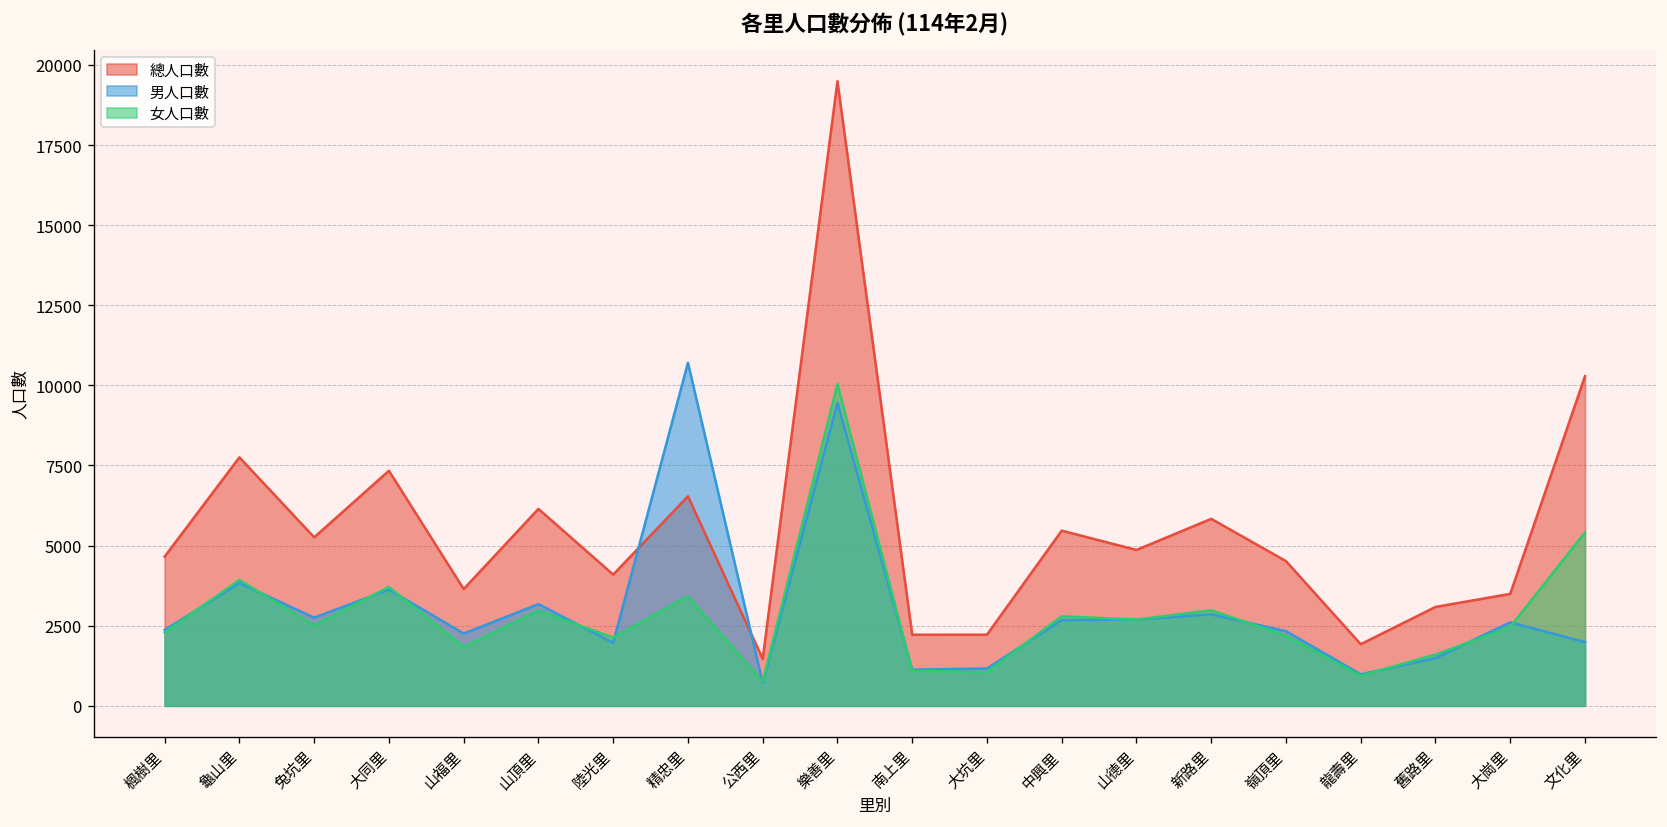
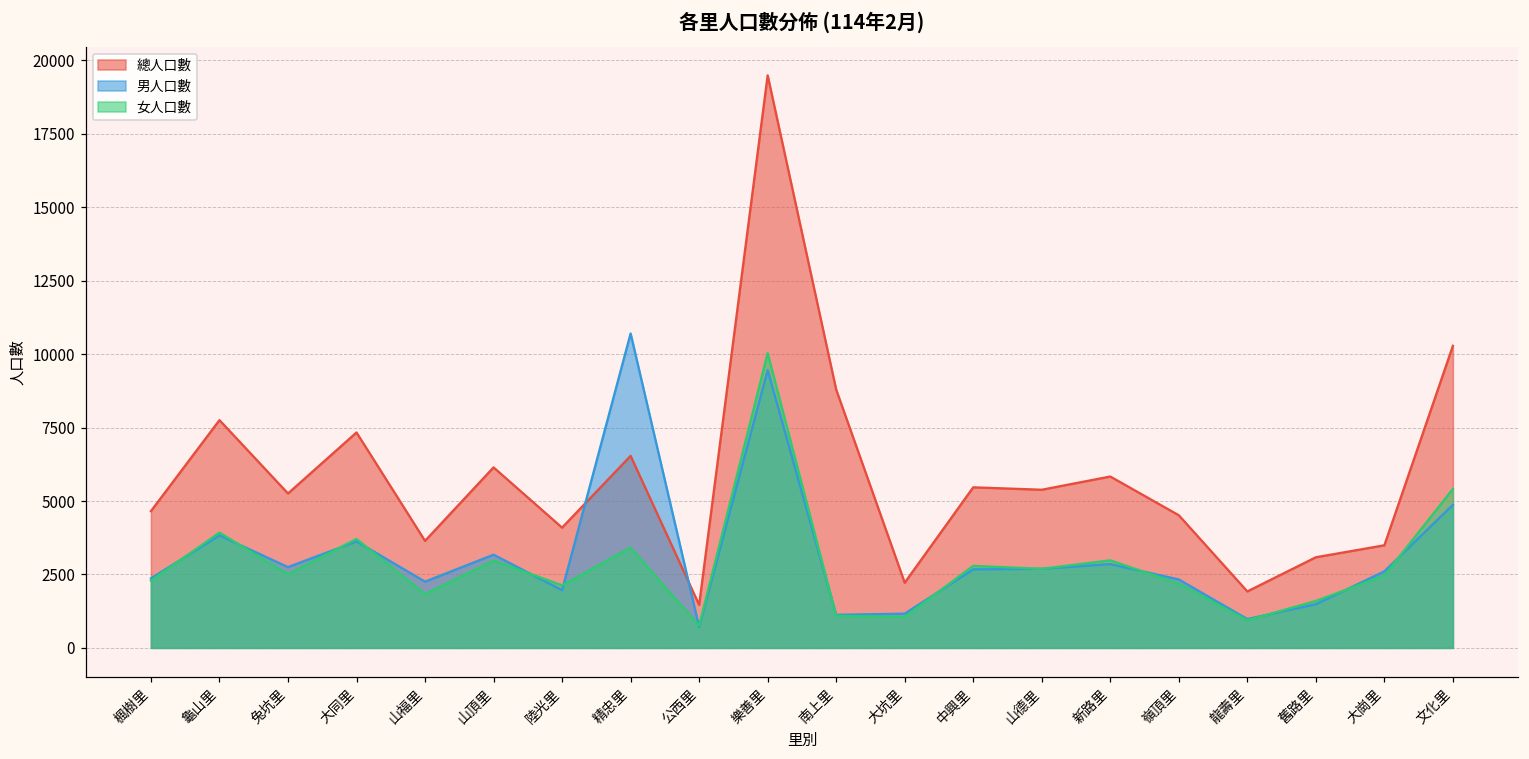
  {
    "總人口數": {
      "楓樹里": 4700,
      "龜山里": 7800,
      "兔坑里": 5300,
      "大同里": 7300,
      "山福里": 3600,
      "山頂里": 6100,
      "陸光里": 4100,
      "精忠里": 6500,
      "公西里": 1500,
      "樂善里": 19500,
-     "南上里": 2200,
+     "南上里": 8800,
      "大坑里": 2200,
      "中興里": 5500,
-     "山德里": 4900,
+     "山德里": 5400,
      "新路里": 5800,
      "嶺頂里": 4500,
      "龍壽里": 1900,
      "舊路里": 3100,
      "大崗里": 3500,
      "文化里": 10300
    },
    "男人口數": {
      "兔坑里": 2800,
      "山福里": 2300,
      "山頂里": 3200,
      "陸光里": 2000,
      "精忠里": 10700,
      "樂善里": 9500,
      "大坑里": 1200,
      "中興里": 2700,
      "新路里": 2900,
      "嶺頂里": 2300,
      "舊路里": 1500,
      "大崗里": 2600,
-     "文化里": 2000
+     "文化里": 4900
    },
    "女人口數": {
      "兔坑里": 2500,
      "山福里": 1800,
      "山頂里": 3000,
      "陸光里": 2100,
      "精忠里": 3400,
      "樂善里": 10000,
      "大坑里": 1100,
      "中興里": 2800,
      "新路里": 3000,
      "嶺頂里": 2200,
      "舊路里": 1600,
      "大崗里": 2500,
      "文化里": 5400
    }
  }
